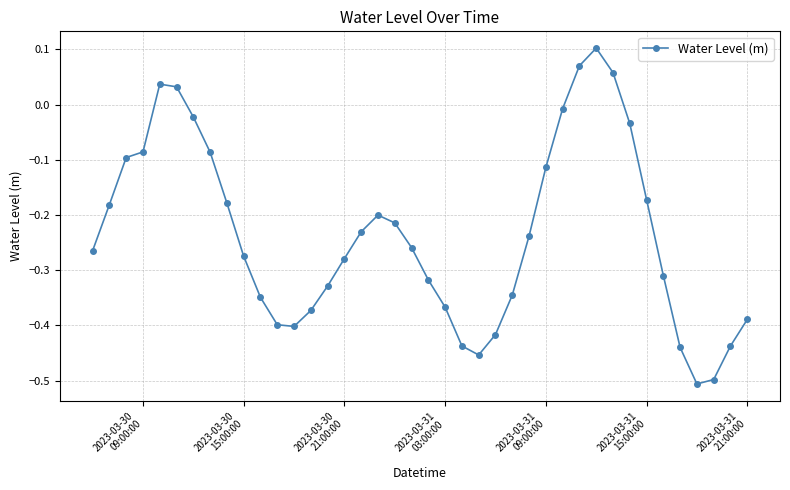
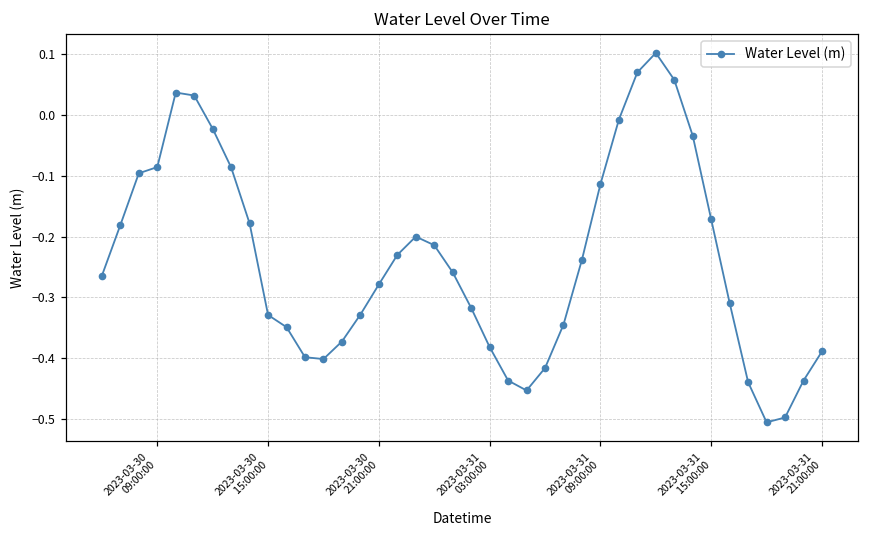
  {
    "2023-03-30 09:00:00": -0.09,
-   "2023-03-30 15:00:00": -0.27,
+   "2023-03-30 15:00:00": -0.33,
    "2023-03-30 21:00:00": -0.28,
-   "2023-03-31 03:00:00": -0.37,
+   "2023-03-31 03:00:00": -0.38,
    "2023-03-31 09:00:00": -0.11,
    "2023-03-31 15:00:00": -0.17,
    "2023-03-31 21:00:00": -0.39
  }
